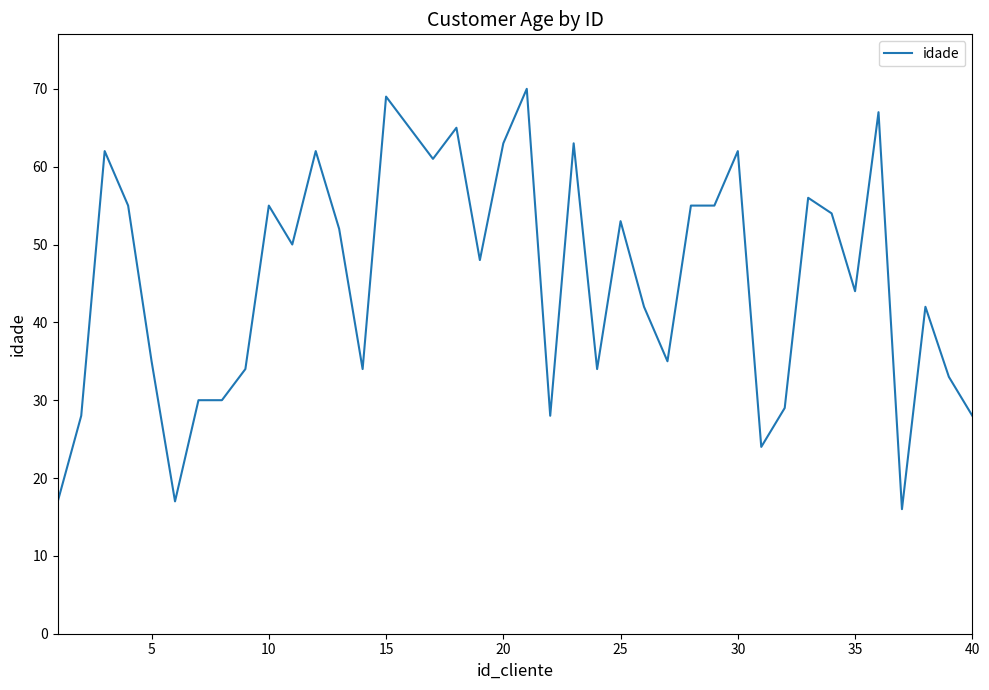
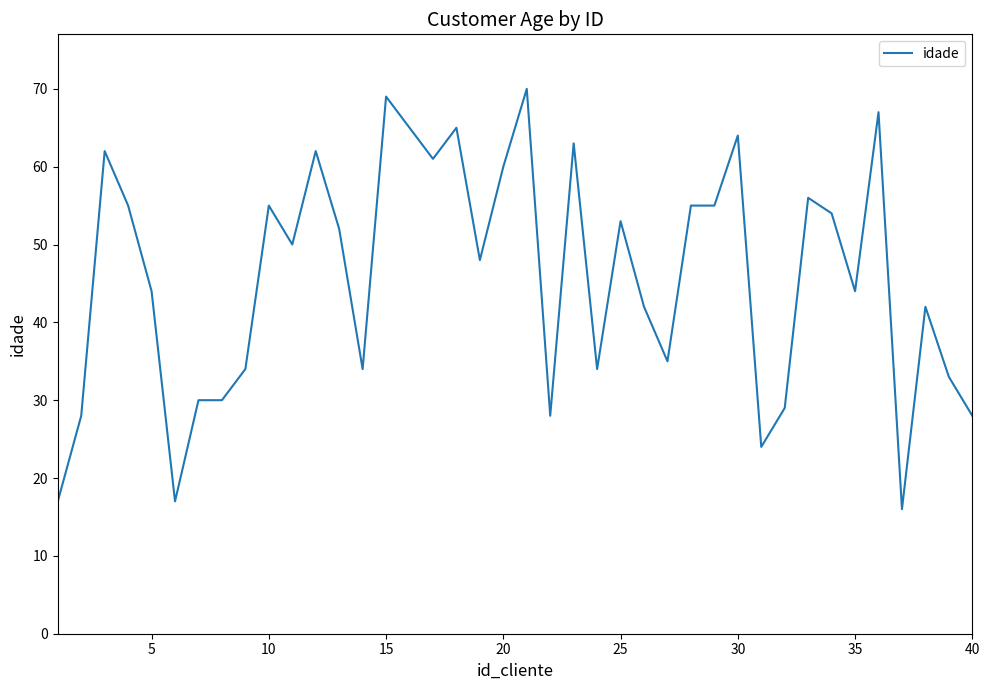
  {
-   "5": 35,
+   "5": 44,
    "10": 55,
    "15": 69,
-   "20": 63,
+   "20": 60,
    "25": 53,
-   "30": 62,
+   "30": 64,
    "35": 44,
    "40": 28
  }
